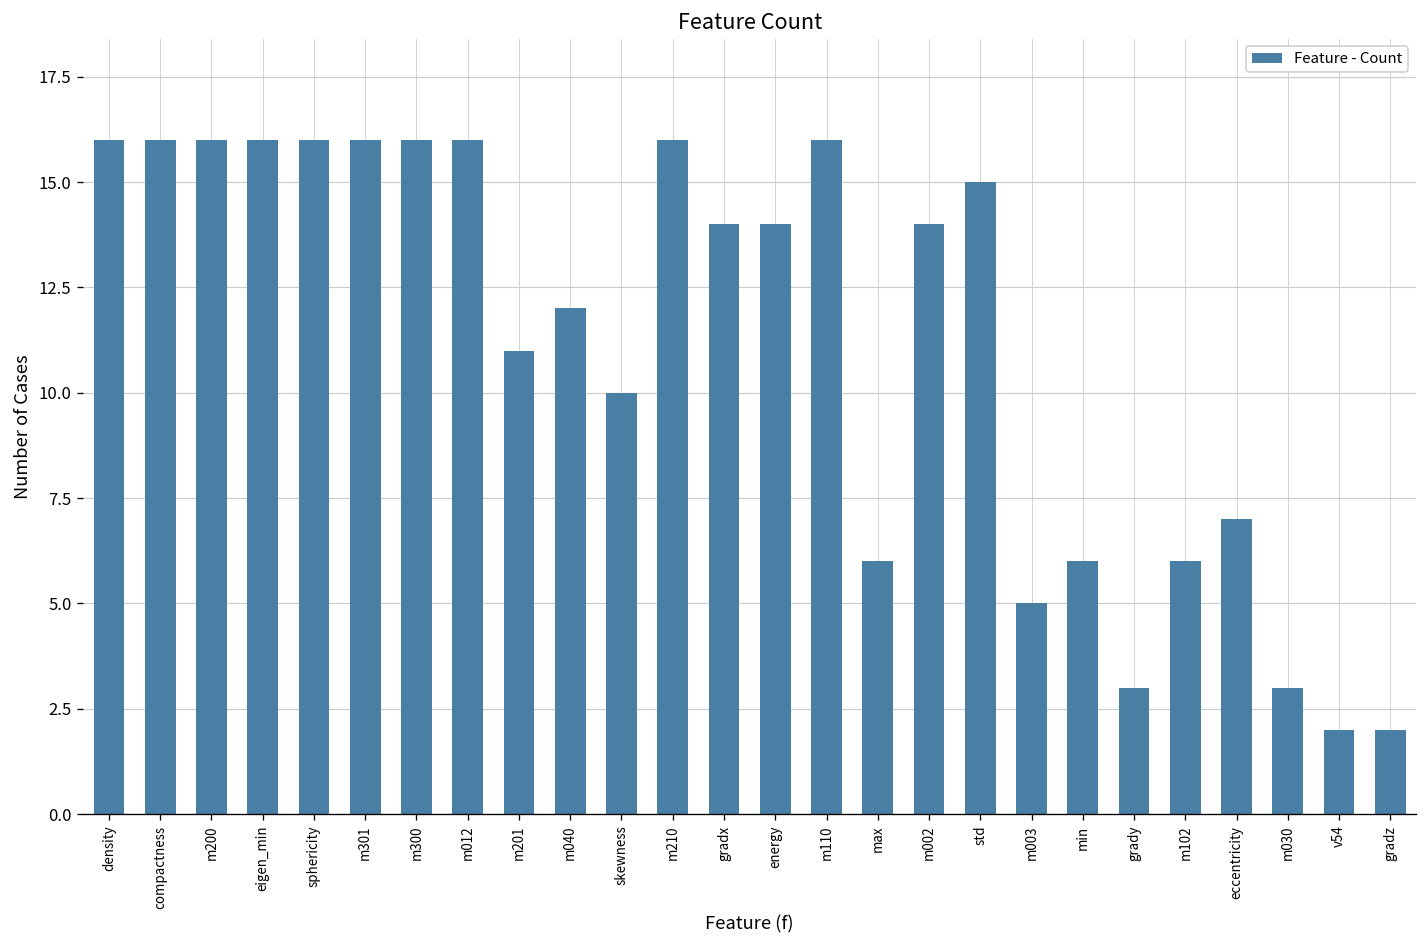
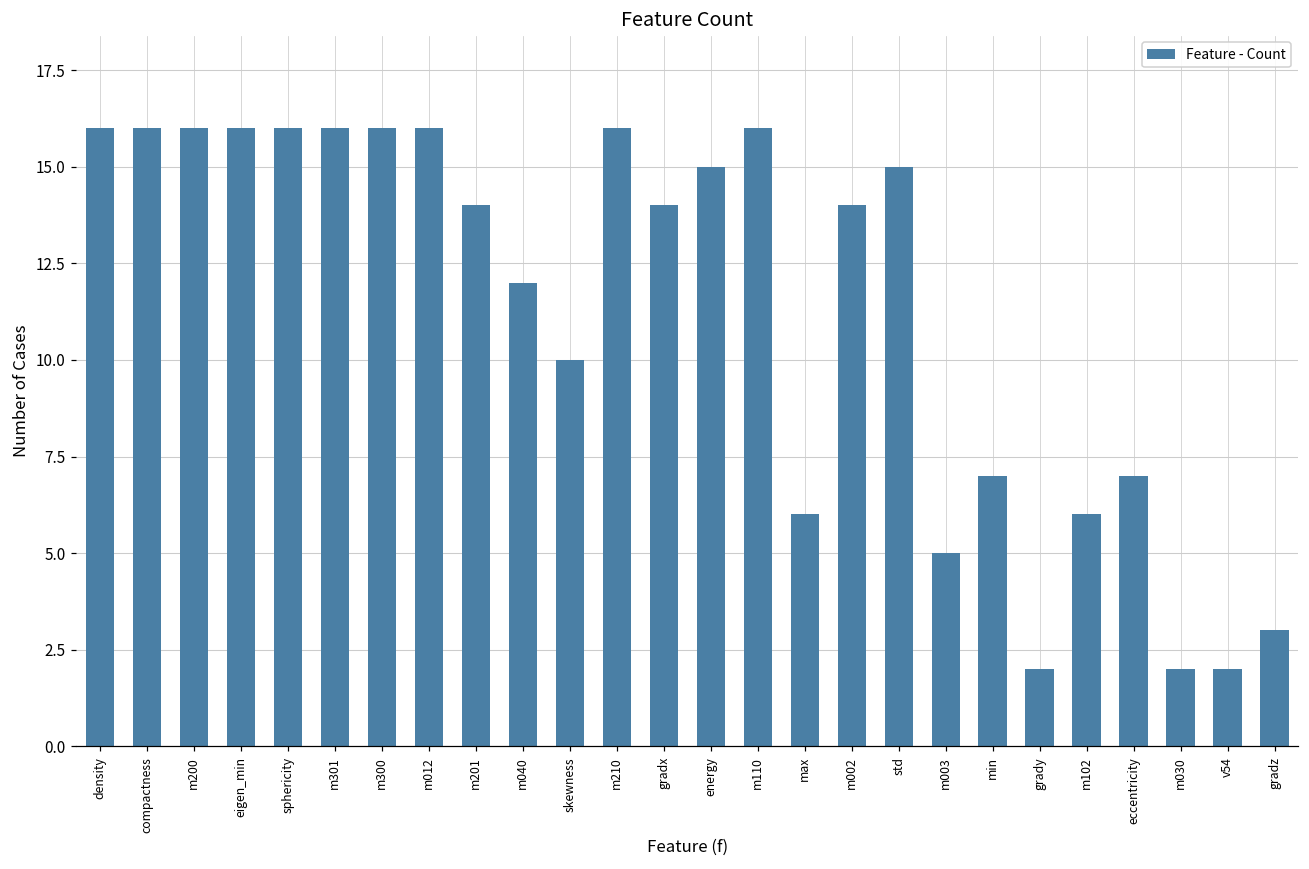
  {
    "density": 16,
    "compactness": 16,
    "m200": 16,
    "eigen_min": 16,
    "sphericity": 16,
    "m301": 16,
    "m300": 16,
    "m012": 16,
-   "m201": 11,
+   "m201": 14,
    "m040": 12,
    "skewness": 10,
    "m210": 16,
    "gradx": 14,
-   "energy": 14,
+   "energy": 15,
    "m110": 16,
    "max": 6,
    "m002": 14,
    "std": 15,
    "m003": 5,
-   "min": 6,
-   "grady": 3,
+   "min": 7,
+   "grady": 2,
    "m102": 6,
    "eccentricity": 7,
-   "m030": 3,
+   "m030": 2,
    "v54": 2,
-   "gradz": 2
+   "gradz": 3
  }
